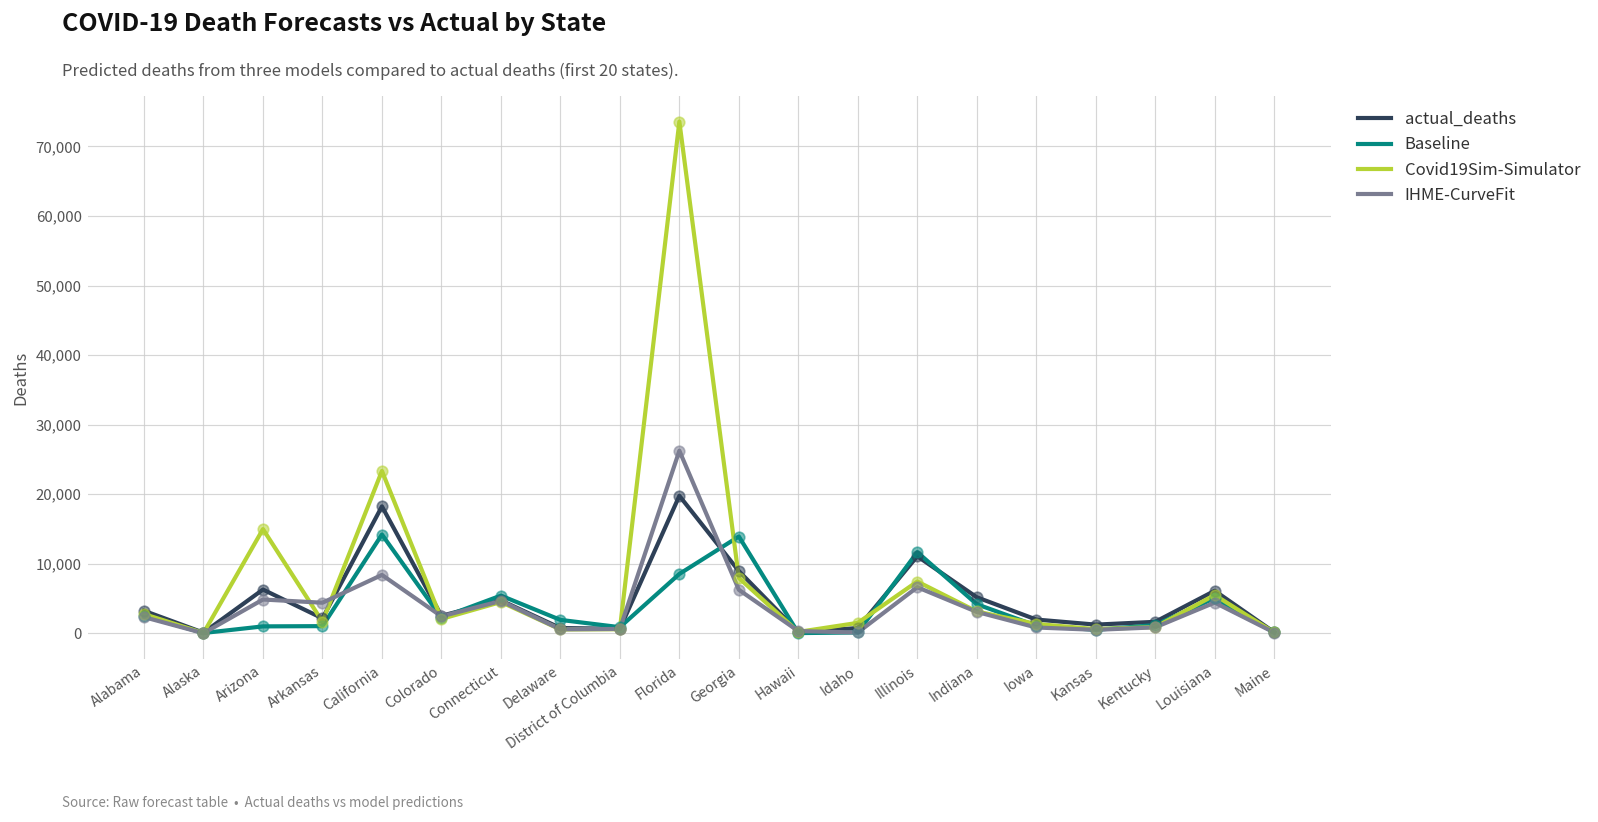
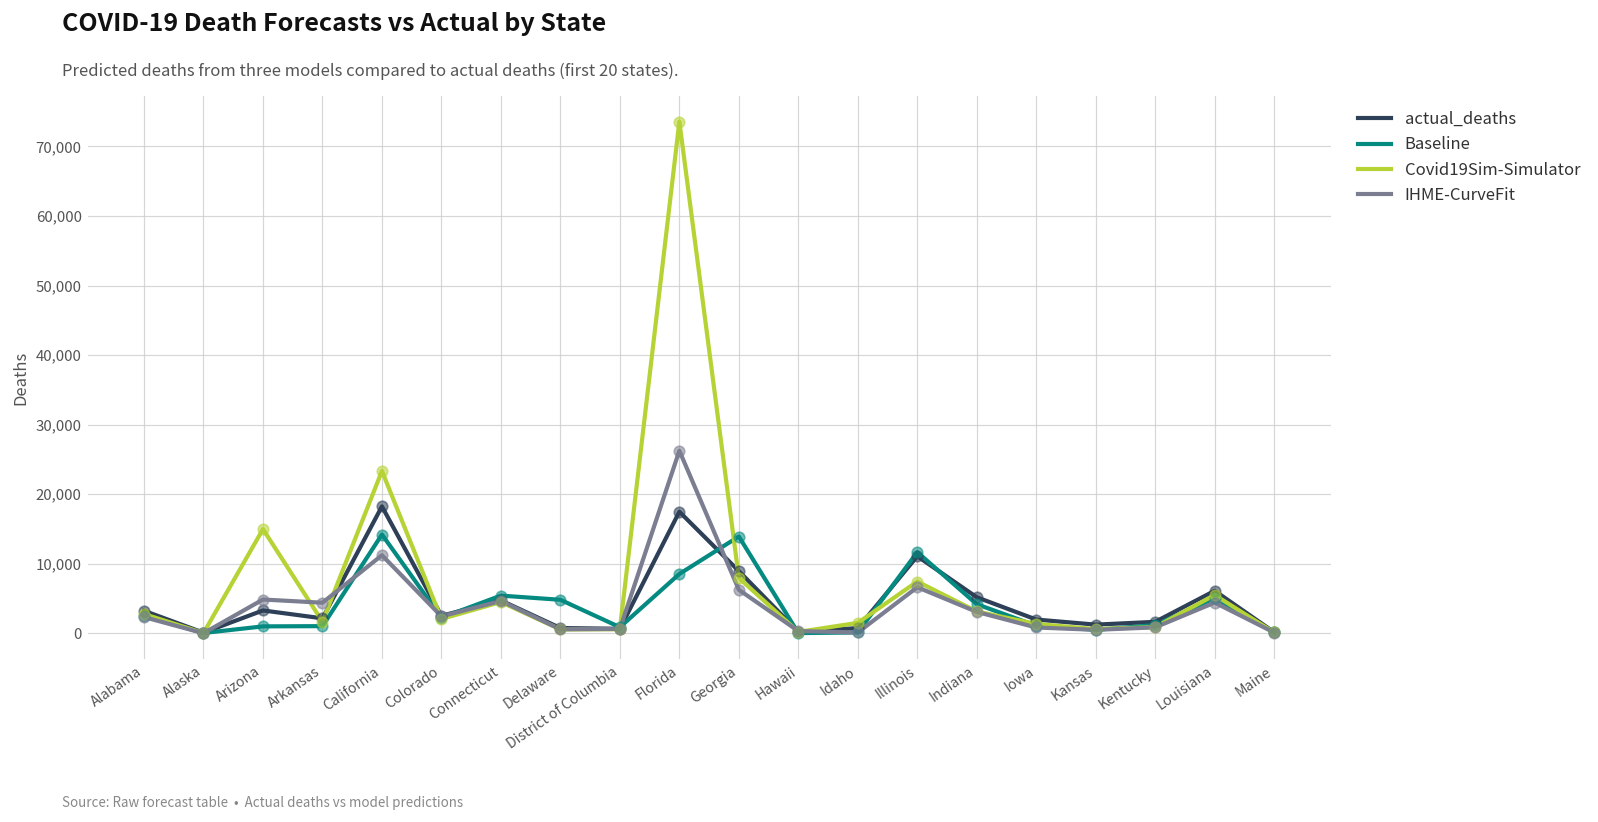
  {
    "actual_deaths": {
      "Alabama": "3,000",
-     "Arizona": "6,000",
+     "Arizona": "3,000",
      "Arkansas": "2,000",
      "California": "18,000",
-     "Florida": "20,000",
+     "Florida": "17,000",
      "Georgia": "9,000",
      "Idaho": "1,000",
      "Illinois": "11,000",
      "Indiana": "5,000",
      "Iowa": "2,000",
      "Kansas": "1,000",
      "Kentucky": "2,000",
      "Louisiana": "6,000"
    },
    "Baseline": {
      "Arizona": "1,000",
      "Arkansas": "1,000",
      "California": "14,000",
      "Connecticut": "5,000",
-     "Delaware": "2,000",
+     "Delaware": "5,000",
      "Florida": "9,000",
      "Georgia": "14,000",
      "Illinois": "12,000",
      "Indiana": "4,000"
    },
    "Covid19Sim-Simulator": {
      "Arizona": "15,000",
      "Arkansas": "2,000",
      "California": "23,000",
      "Florida": "74,000",
      "Georgia": "8,000",
      "Idaho": "2,000",
      "Illinois": "7,000"
    },
    "IHME-CurveFit": {
      "Arizona": "5,000",
      "Arkansas": "4,000",
-     "California": "8,000",
+     "California": "11,000",
      "Florida": "26,000",
      "Georgia": "6,000",
      "Illinois": "7,000",
      "Louisiana": "4,000"
    }
  }
